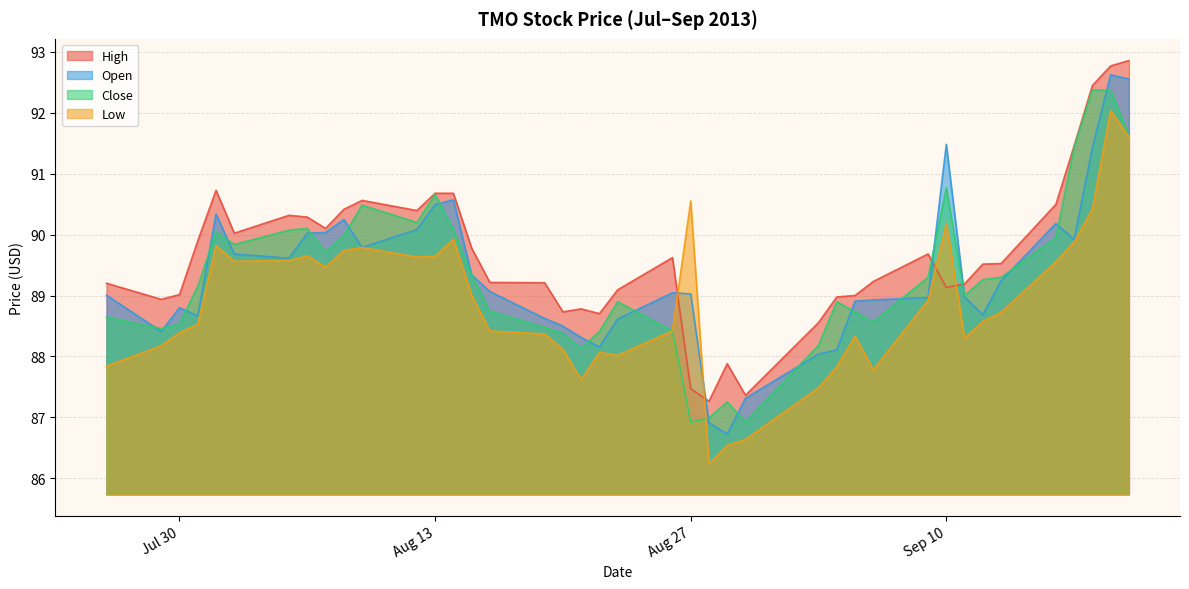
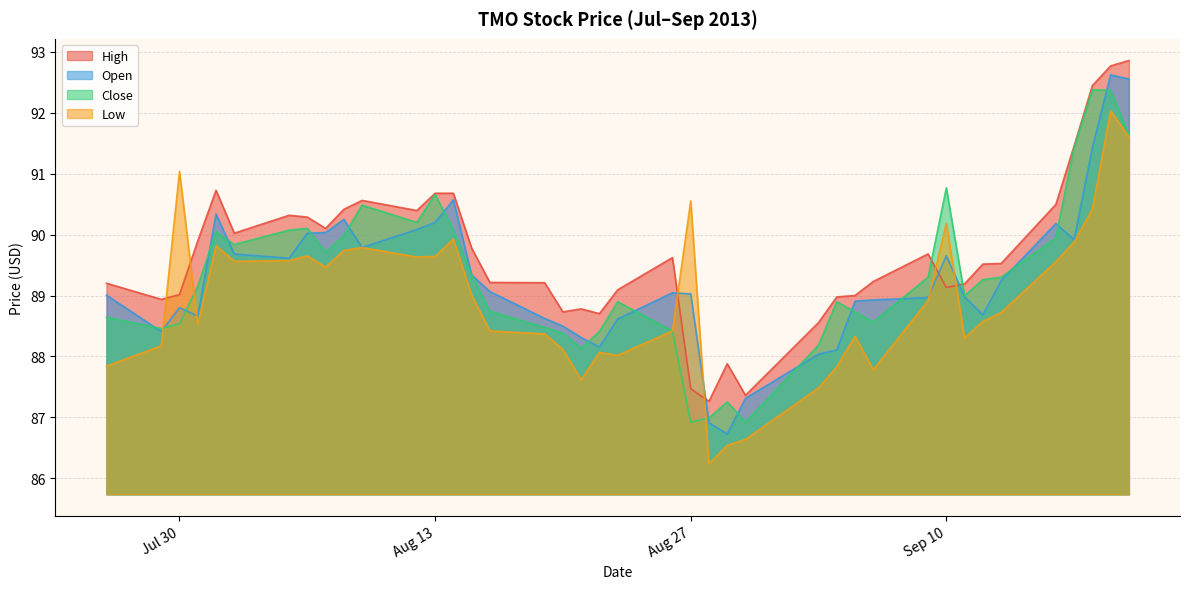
  {
    "High": {
      "Jul 30": 89.0,
      "Aug 27": 87.5,
      "Sep 10": 89.1
    },
    "Open": {
      "Jul 30": 88.8,
-     "Aug 13": 90.5,
+     "Aug 13": 90.2,
      "Aug 27": 89.0,
-     "Sep 10": 91.5
+     "Sep 10": 89.7
    },
    "Close": {
      "Jul 30": 88.5,
      "Aug 27": 86.9,
      "Sep 10": 90.8
    },
    "Low": {
-     "Jul 30": 88.4,
+     "Jul 30": 91.0,
      "Aug 13": 89.6,
      "Aug 27": 90.6,
      "Sep 10": 90.2
    }
  }
